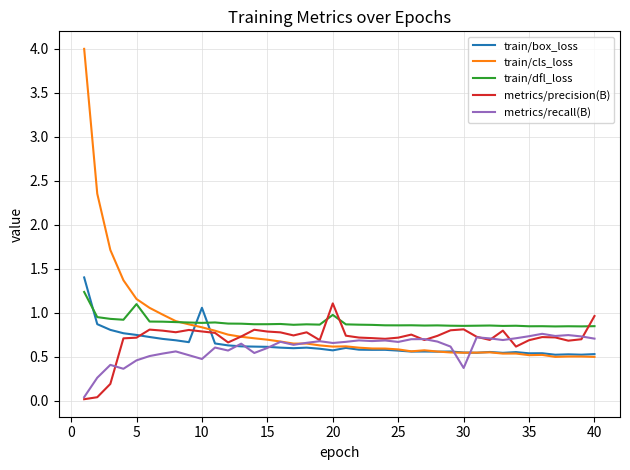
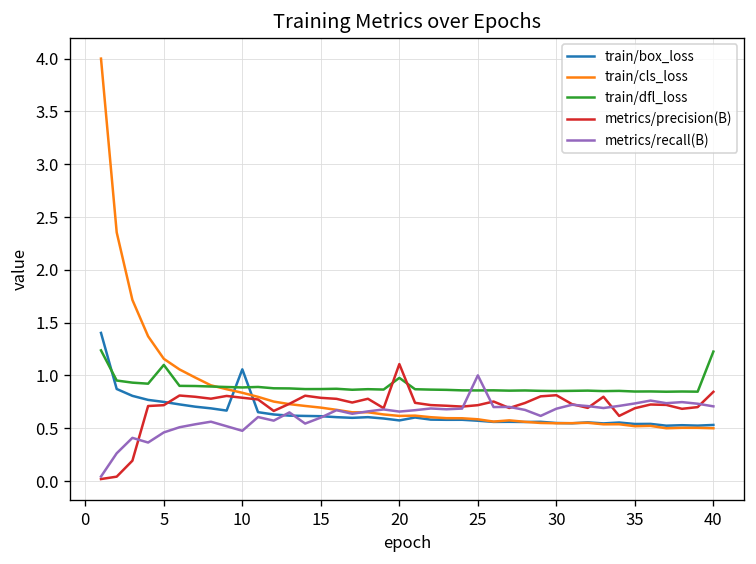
  {
    "train/box_loss": {
      "5": 0.7,
      "10": 1.1,
      "20": 0.6,
      "40": 0.5
    },
    "train/cls_loss": {
      "5": 1.2,
      "10": 0.8,
      "15": 0.7,
      "20": 0.6,
      "40": 0.5
    },
    "train/dfl_loss": {
      "5": 1.1,
      "10": 0.9,
      "15": 0.9,
      "20": 1.0,
      "25": 0.9,
      "30": 0.9,
      "35": 0.8,
-     "40": 0.8
+     "40": 1.2
    },
    "metrics/precision(B)": {
      "5": 0.7,
      "10": 0.8,
      "15": 0.8,
      "20": 1.1,
      "25": 0.7,
      "30": 0.8,
      "35": 0.7,
-     "40": 1.0
+     "40": 0.8
    },
    "metrics/recall(B)": {
      "5": 0.5,
      "10": 0.5,
      "20": 0.7,
-     "25": 0.7,
-     "30": 0.4,
+     "25": 1.0,
+     "30": 0.7,
      "35": 0.7,
      "40": 0.7
    }
  }
